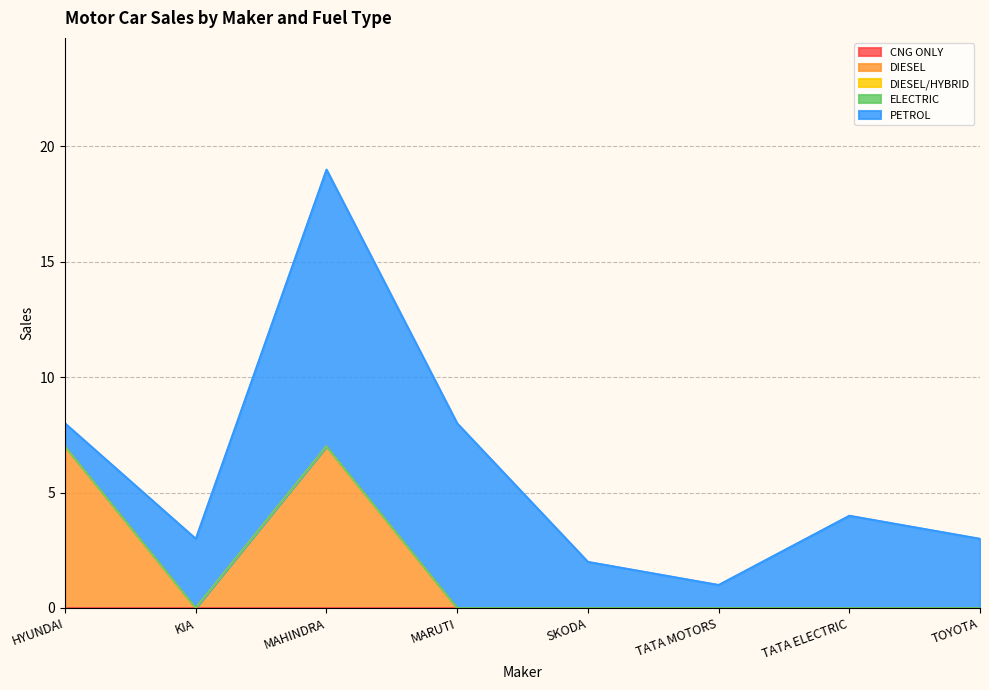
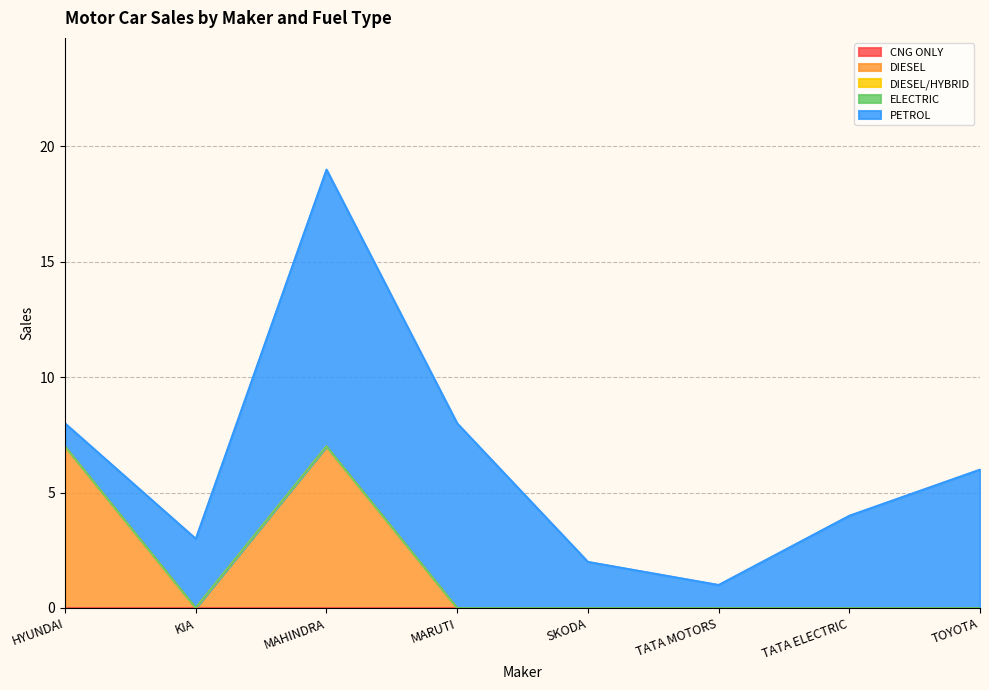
  {
    "CNG ONLY": {
      "HYUNDAI": 0,
      "MAHINDRA": 0
    },
    "ELECTRIC": {
      "HYUNDAI": 7,
      "MAHINDRA": 7
    },
    "PETROL": {
      "HYUNDAI": 1,
      "KIA": 3,
      "MAHINDRA": 12,
      "MARUTI": 8,
      "SKODA": 2,
      "TATA MOTORS": 1,
      "TATA ELECTRIC": 4,
-     "TOYOTA": 3
+     "TOYOTA": 6
    }
  }
